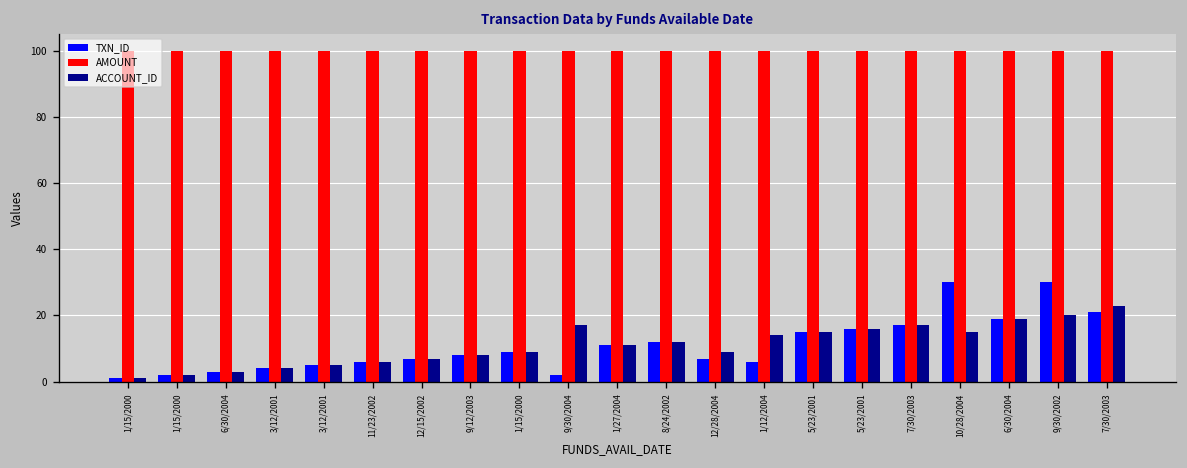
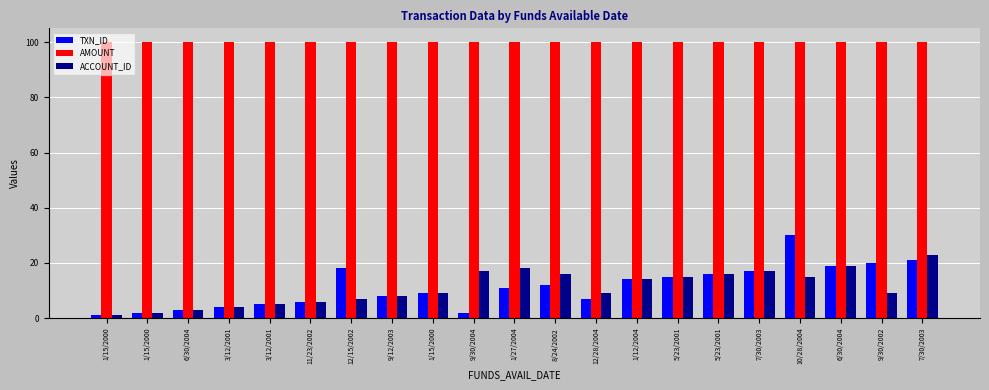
  {
    "TXN_ID": {
      "11/23/2002": 6,
-     "12/15/2002": 7,
+     "12/15/2002": 18,
      "9/12/2003": 8,
      "9/30/2004": 2,
      "1/27/2004": 11,
      "8/24/2002": 12,
      "12/28/2004": 7,
-     "1/12/2004": 6,
+     "1/12/2004": 14,
      "10/28/2004": 30,
-     "9/30/2002": 30
+     "9/30/2002": 20
    },
    "AMOUNT": {
      "11/23/2002": 100,
      "12/15/2002": 100,
      "9/12/2003": 100,
      "9/30/2004": 100,
      "1/27/2004": 100,
      "8/24/2002": 100,
      "12/28/2004": 100,
      "1/12/2004": 100,
      "10/28/2004": 100,
      "9/30/2002": 100
    },
    "ACCOUNT_ID": {
      "11/23/2002": 6,
      "12/15/2002": 7,
      "9/12/2003": 8,
      "9/30/2004": 17,
-     "1/27/2004": 11,
-     "8/24/2002": 12,
+     "1/27/2004": 18,
+     "8/24/2002": 16,
      "12/28/2004": 9,
      "1/12/2004": 14,
      "10/28/2004": 15,
-     "9/30/2002": 20
+     "9/30/2002": 9
    }
  }
